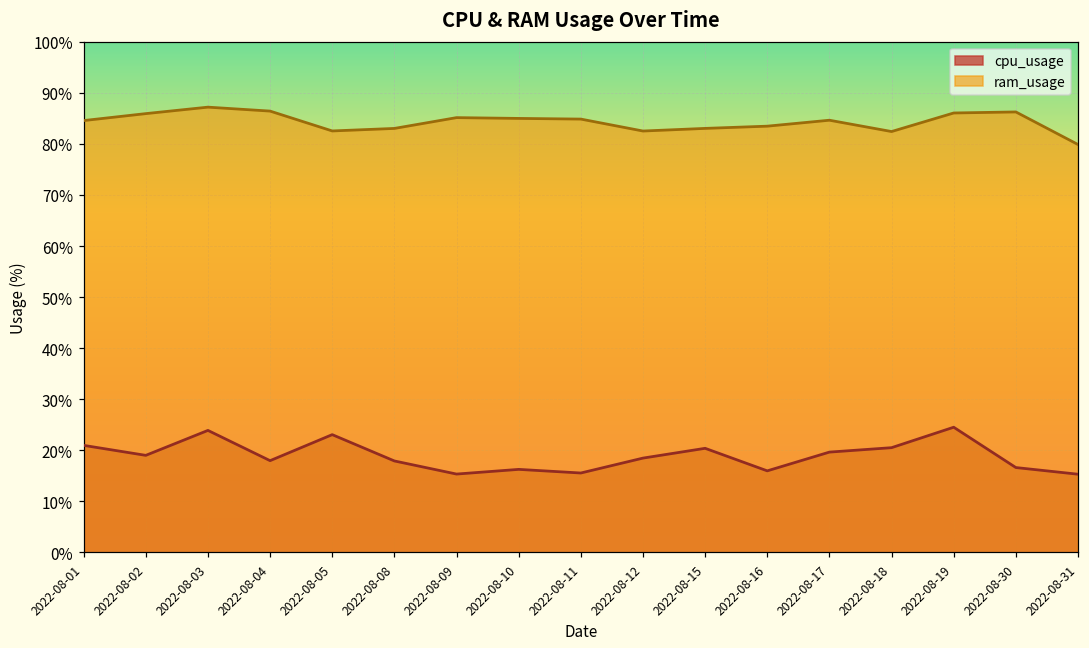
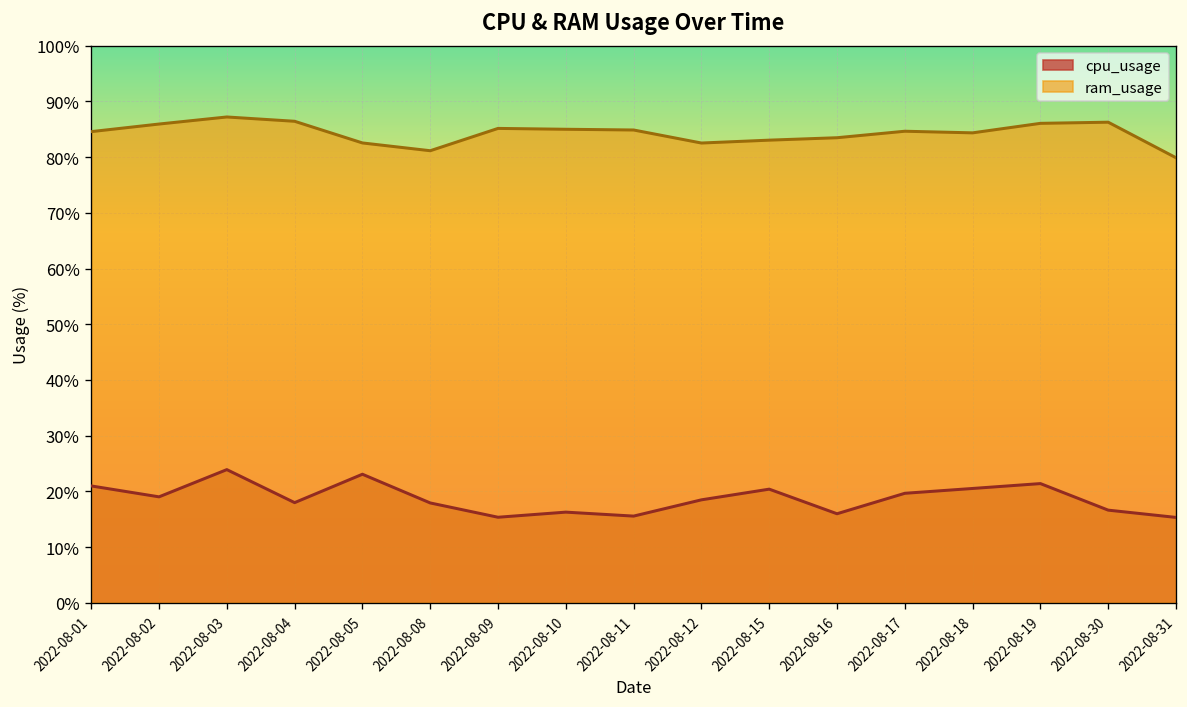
  {
    "cpu_usage": {
      "2022-08-01": "21%",
      "2022-08-02": "19%",
      "2022-08-03": "24%",
      "2022-08-04": "18%",
      "2022-08-05": "23%",
      "2022-08-08": "18%",
      "2022-08-09": "15%",
      "2022-08-10": "16%",
      "2022-08-11": "16%",
      "2022-08-12": "18%",
      "2022-08-15": "20%",
      "2022-08-16": "16%",
      "2022-08-17": "20%",
      "2022-08-18": "21%",
-     "2022-08-19": "25%",
+     "2022-08-19": "21%",
      "2022-08-30": "17%",
      "2022-08-31": "15%"
    },
    "ram_usage": {
      "2022-08-01": "85%",
      "2022-08-02": "86%",
      "2022-08-03": "87%",
      "2022-08-04": "86%",
      "2022-08-05": "83%",
-     "2022-08-08": "83%",
+     "2022-08-08": "81%",
      "2022-08-09": "85%",
      "2022-08-10": "85%",
      "2022-08-11": "85%",
      "2022-08-12": "83%",
      "2022-08-15": "83%",
      "2022-08-16": "83%",
      "2022-08-17": "85%",
-     "2022-08-18": "82%",
+     "2022-08-18": "84%",
      "2022-08-19": "86%",
      "2022-08-30": "86%",
      "2022-08-31": "80%"
    }
  }
